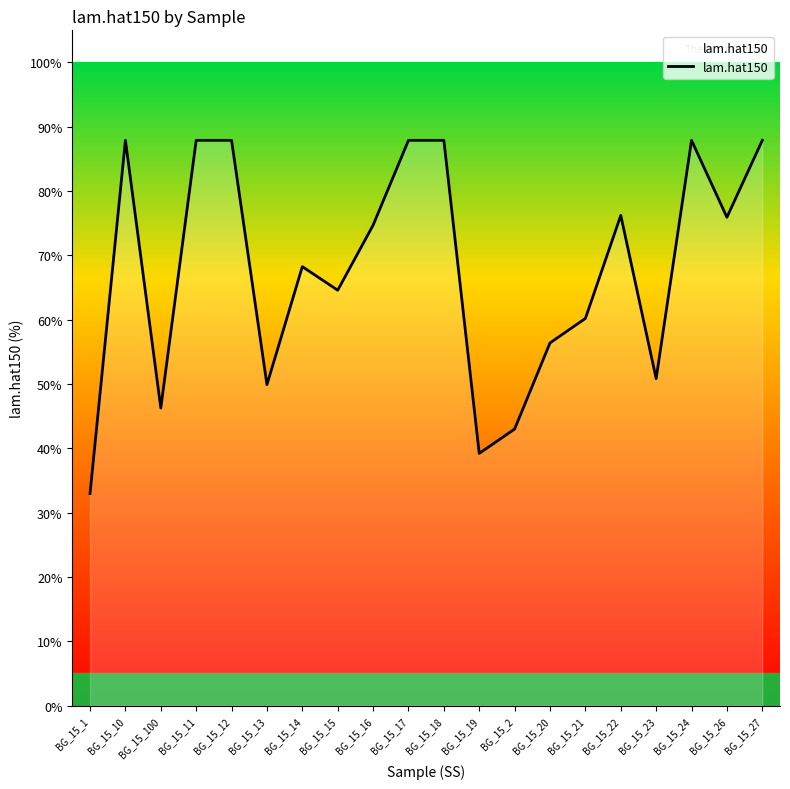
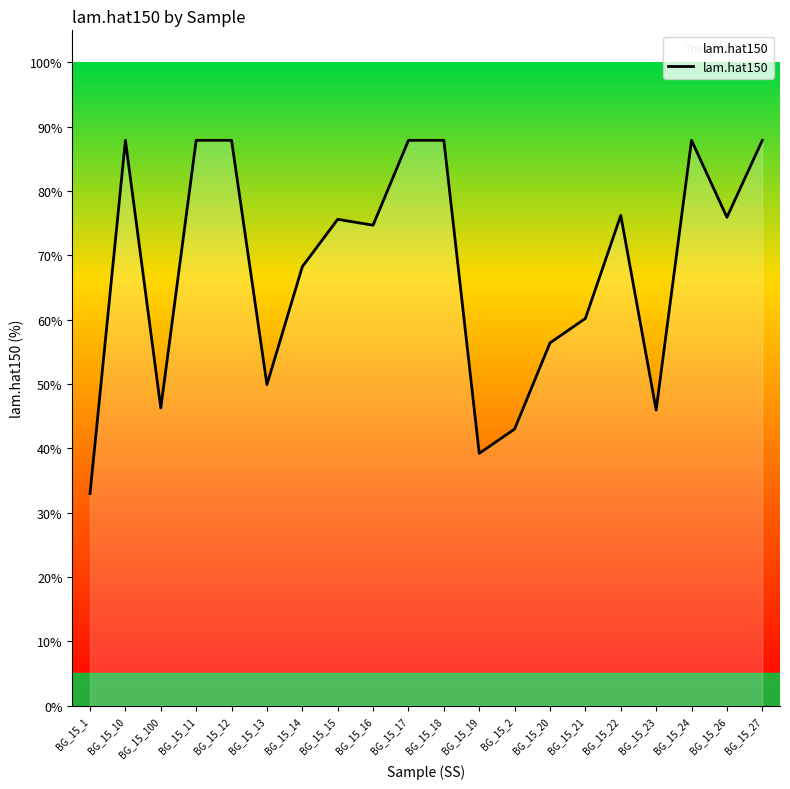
  {
    "BG_15_1": "33%",
    "BG_15_10": "88%",
    "BG_15_100": "46%",
    "BG_15_11": "88%",
    "BG_15_12": "88%",
    "BG_15_13": "50%",
    "BG_15_14": "68%",
-   "BG_15_15": "65%",
+   "BG_15_15": "76%",
    "BG_15_16": "75%",
    "BG_15_17": "88%",
    "BG_15_18": "88%",
    "BG_15_19": "39%",
    "BG_15_2": "43%",
    "BG_15_20": "56%",
    "BG_15_21": "60%",
    "BG_15_22": "76%",
-   "BG_15_23": "51%",
+   "BG_15_23": "46%",
    "BG_15_24": "88%",
    "BG_15_26": "76%",
    "BG_15_27": "88%"
  }
